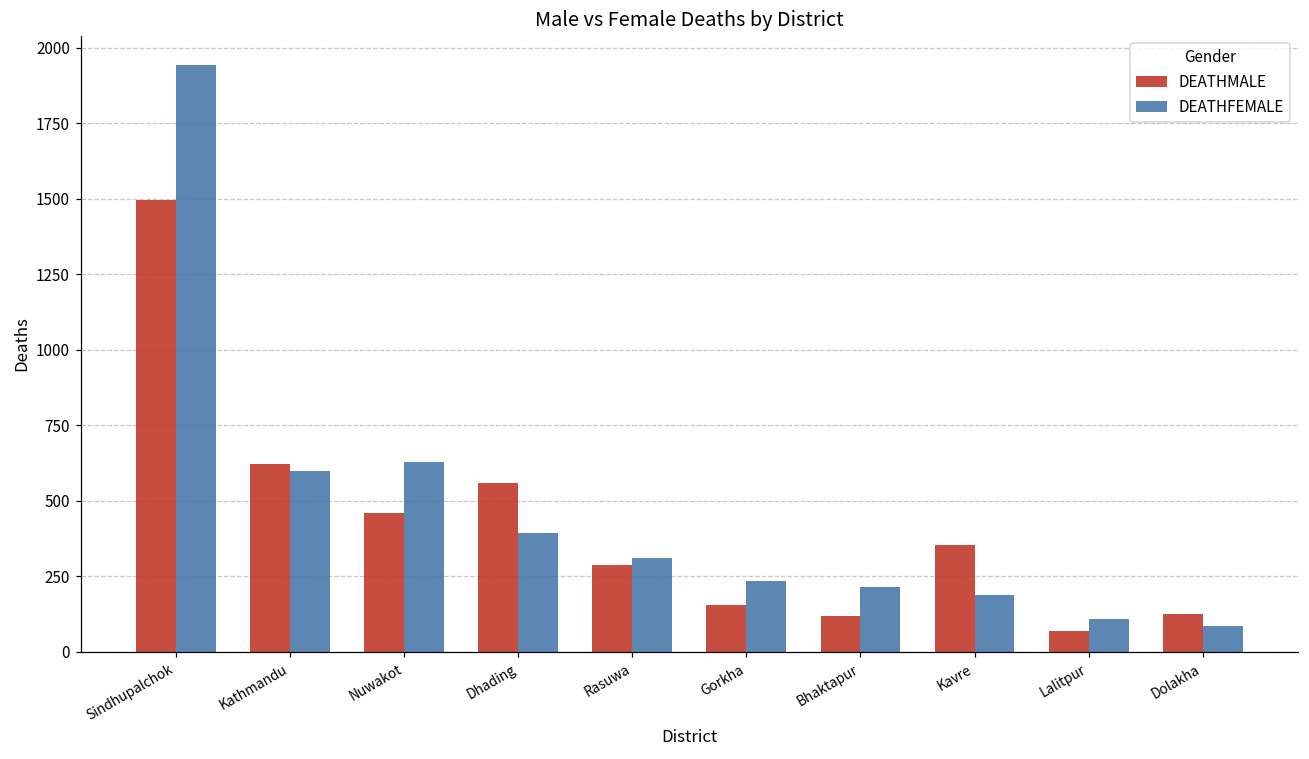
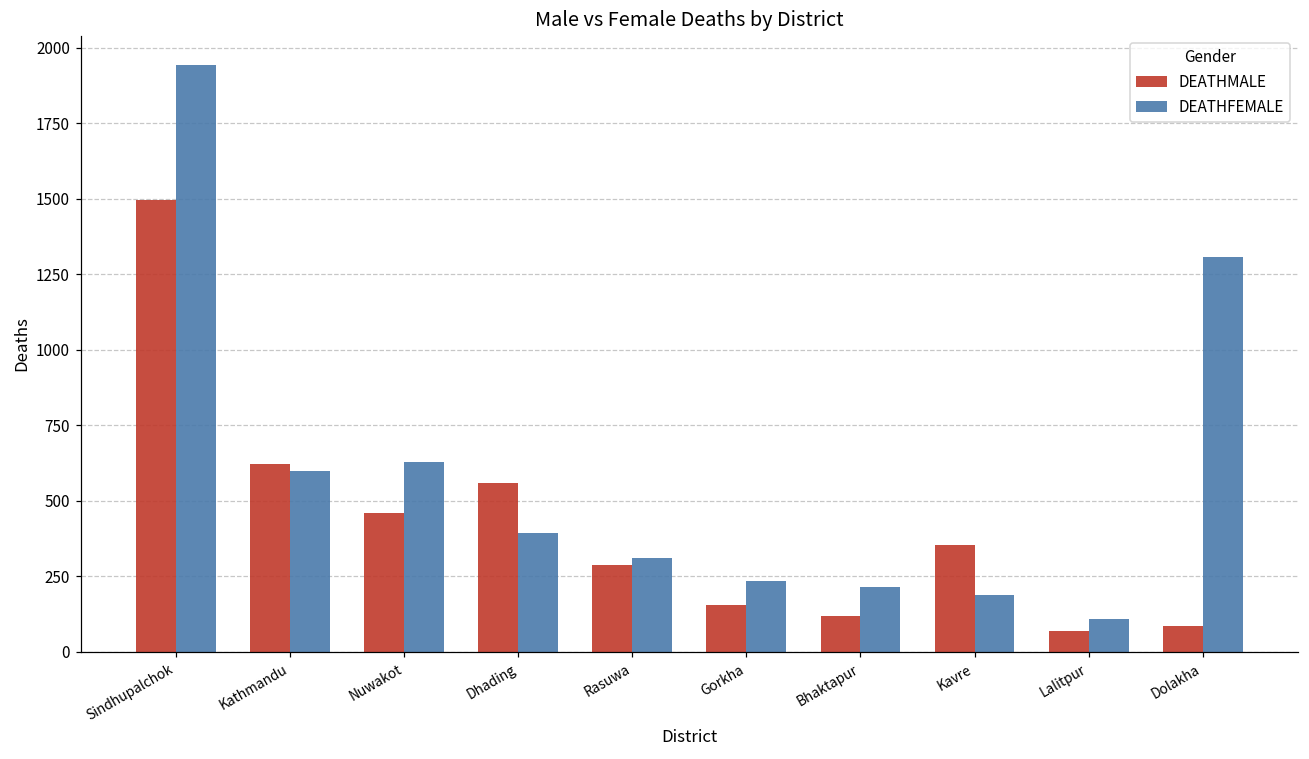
  {
    "DEATHMALE": {
      "Sindhupalchok": 1500,
      "Kathmandu": 620,
      "Nuwakot": 460,
      "Dhading": 560,
      "Rasuwa": 290,
      "Gorkha": 150,
      "Bhaktapur": 120,
      "Kavre": 350,
      "Lalitpur": 70,
-     "Dolakha": 120
+     "Dolakha": 80
    },
    "DEATHFEMALE": {
      "Sindhupalchok": 1940,
      "Kathmandu": 600,
      "Nuwakot": 630,
      "Dhading": 390,
      "Rasuwa": 310,
      "Gorkha": 230,
      "Bhaktapur": 220,
      "Kavre": 190,
      "Lalitpur": 110,
-     "Dolakha": 90
+     "Dolakha": 1310
    }
  }
